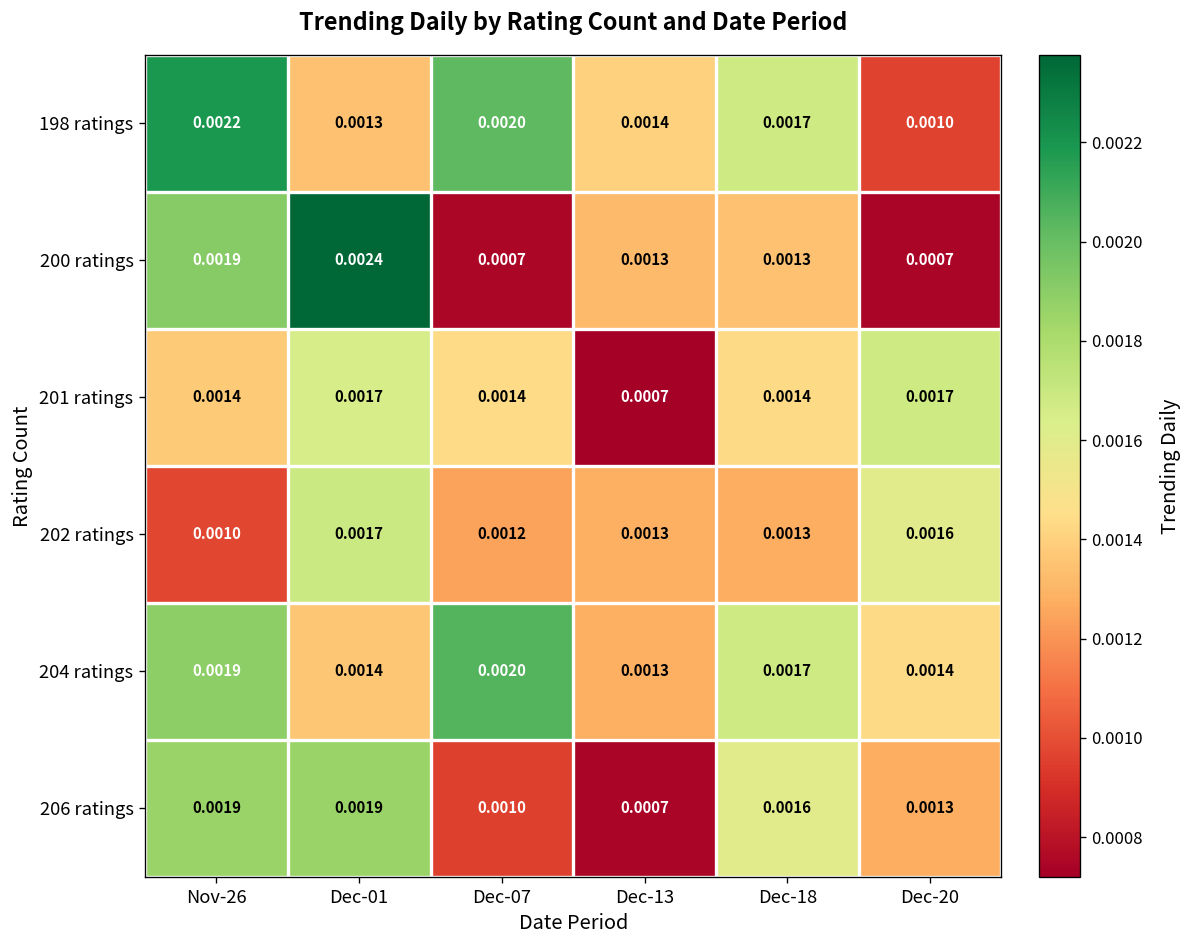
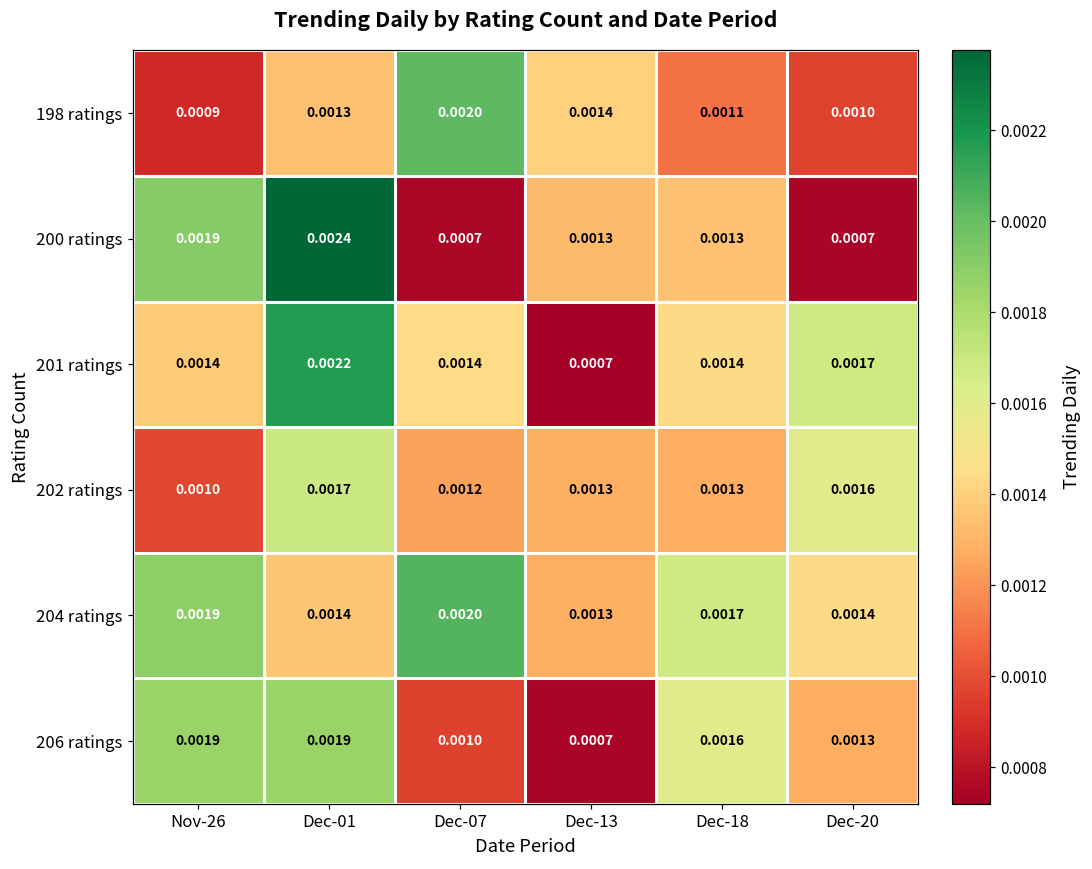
  {
    "198 ratings": {
-     "Nov-26": 0.0022,
+     "Nov-26": 0.0009,
      "Dec-01": 0.0013,
      "Dec-07": 0.0020,
      "Dec-13": 0.0014,
-     "Dec-18": 0.0017,
+     "Dec-18": 0.0011,
      "Dec-20": 0.0010
    },
    "200 ratings": {
      "Nov-26": 0.0019,
      "Dec-01": 0.0024,
      "Dec-07": 0.0007,
      "Dec-13": 0.0013,
      "Dec-18": 0.0013,
      "Dec-20": 0.0007
    },
    "201 ratings": {
      "Nov-26": 0.0014,
-     "Dec-01": 0.0017,
+     "Dec-01": 0.0022,
      "Dec-07": 0.0014,
      "Dec-13": 0.0007,
      "Dec-18": 0.0014,
      "Dec-20": 0.0017
    },
    "202 ratings": {
      "Nov-26": 0.0010,
      "Dec-01": 0.0017,
      "Dec-07": 0.0012,
      "Dec-13": 0.0013,
      "Dec-18": 0.0013,
      "Dec-20": 0.0016
    },
    "204 ratings": {
      "Nov-26": 0.0019,
      "Dec-01": 0.0014,
      "Dec-07": 0.0020,
      "Dec-13": 0.0013,
      "Dec-18": 0.0017,
      "Dec-20": 0.0014
    },
    "206 ratings": {
      "Nov-26": 0.0019,
      "Dec-01": 0.0019,
      "Dec-07": 0.0010,
      "Dec-13": 0.0007,
      "Dec-18": 0.0016,
      "Dec-20": 0.0013
    }
  }
